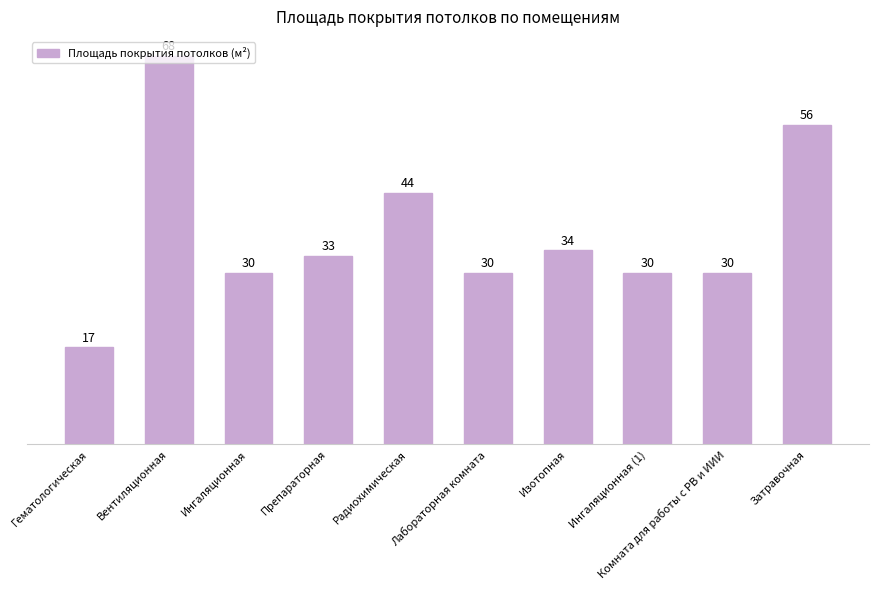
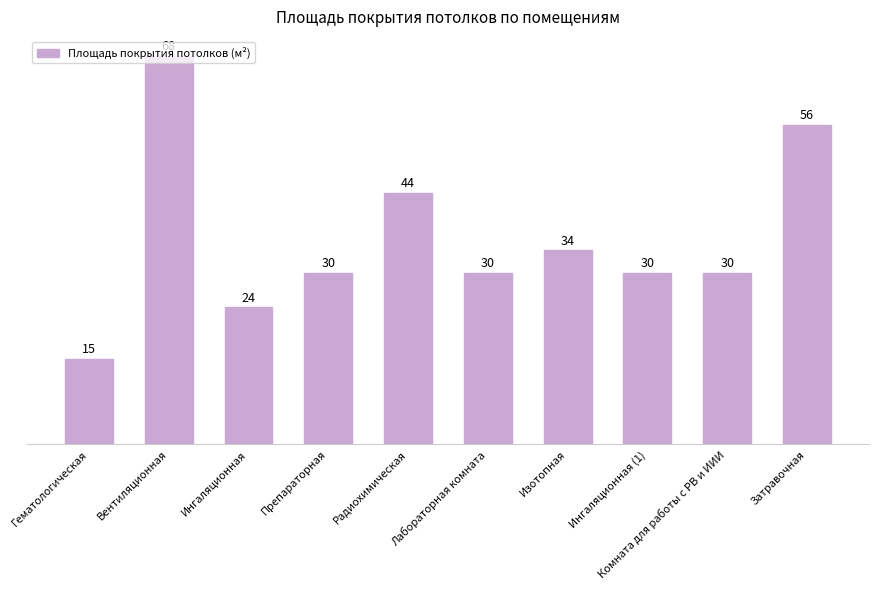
  {
-   "Гематологическая": 17,
-   "Ингаляционная": 30,
-   "Препараторная": 33,
+   "Гематологическая": 15,
+   "Ингаляционная": 24,
+   "Препараторная": 30,
    "Радиохимическая": 44,
    "Лабораторная комната": 30,
    "Изотопная": 34,
    "Ингаляционная (1)": 30,
    "Комната для работы с РВ и ИИИ": 30,
    "Затравочная": 56
  }
